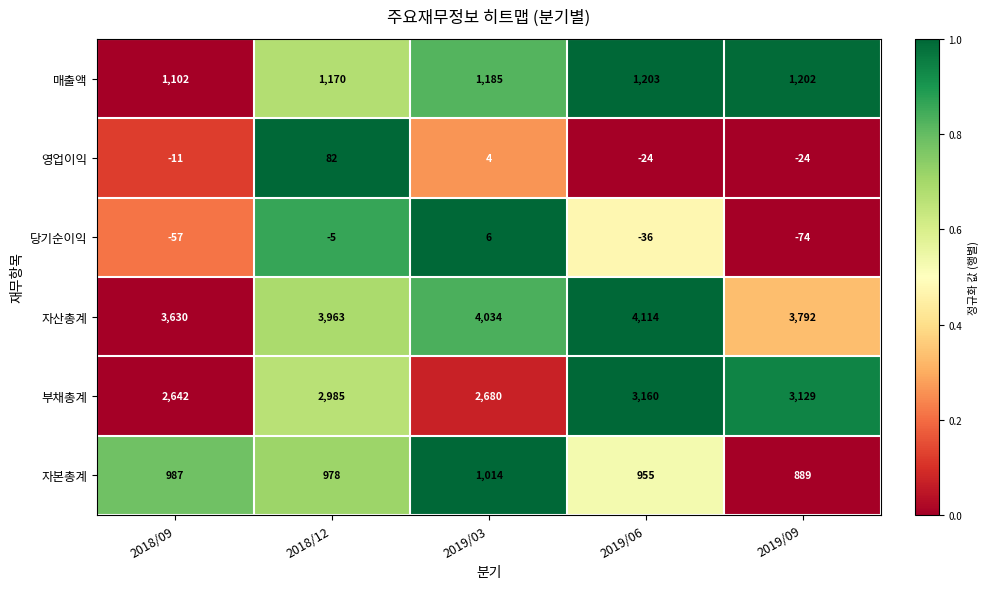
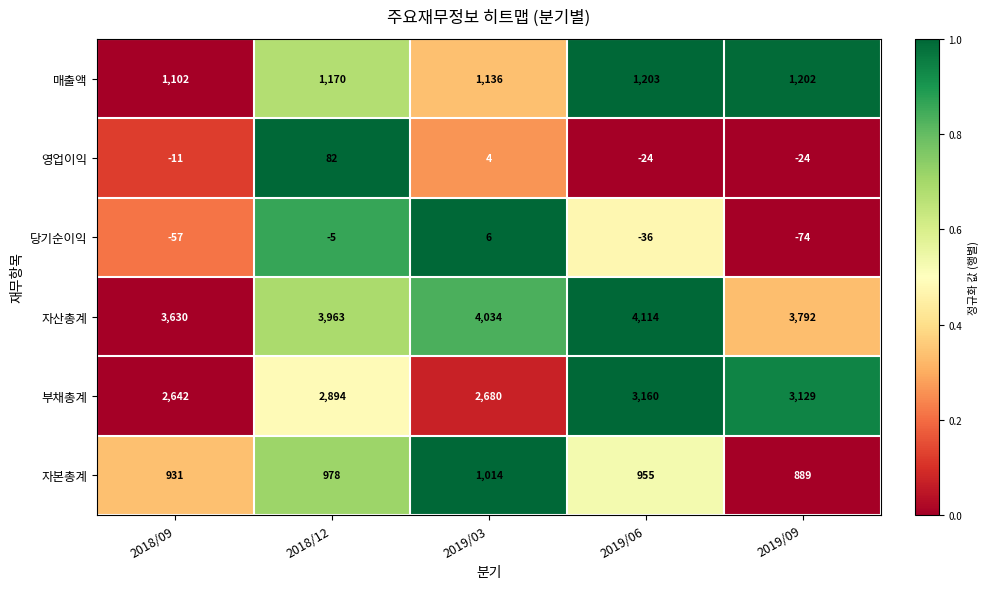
  {
    "매출액": {
      "2018/09": "1,102",
      "2018/12": "1,170",
-     "2019/03": "1,185",
+     "2019/03": "1,136",
      "2019/06": "1,203",
      "2019/09": "1,202"
    },
    "영업이익": {
      "2018/09": "-11",
      "2018/12": "82",
      "2019/03": "4",
      "2019/06": "-24",
      "2019/09": "-24"
    },
    "당기순이익": {
      "2018/09": "-57",
      "2018/12": "-5",
      "2019/03": "6",
      "2019/06": "-36",
      "2019/09": "-74"
    },
    "자산총계": {
      "2018/09": "3,630",
      "2018/12": "3,963",
      "2019/03": "4,034",
      "2019/06": "4,114",
      "2019/09": "3,792"
    },
    "부채총계": {
      "2018/09": "2,642",
-     "2018/12": "2,985",
+     "2018/12": "2,894",
      "2019/03": "2,680",
      "2019/06": "3,160",
      "2019/09": "3,129"
    },
    "자본총계": {
-     "2018/09": "987",
+     "2018/09": "931",
      "2018/12": "978",
      "2019/03": "1,014",
      "2019/06": "955",
      "2019/09": "889"
    }
  }
